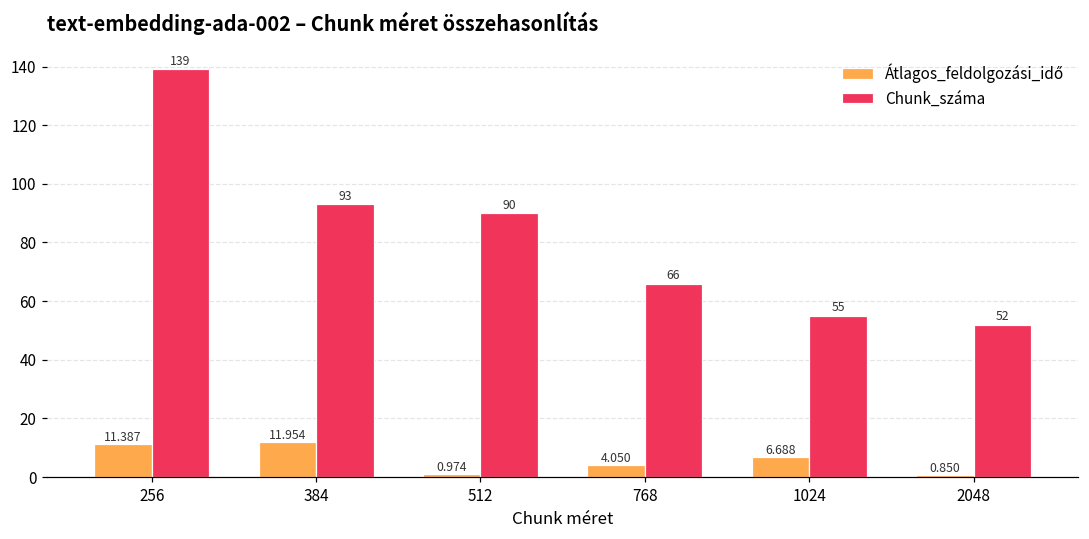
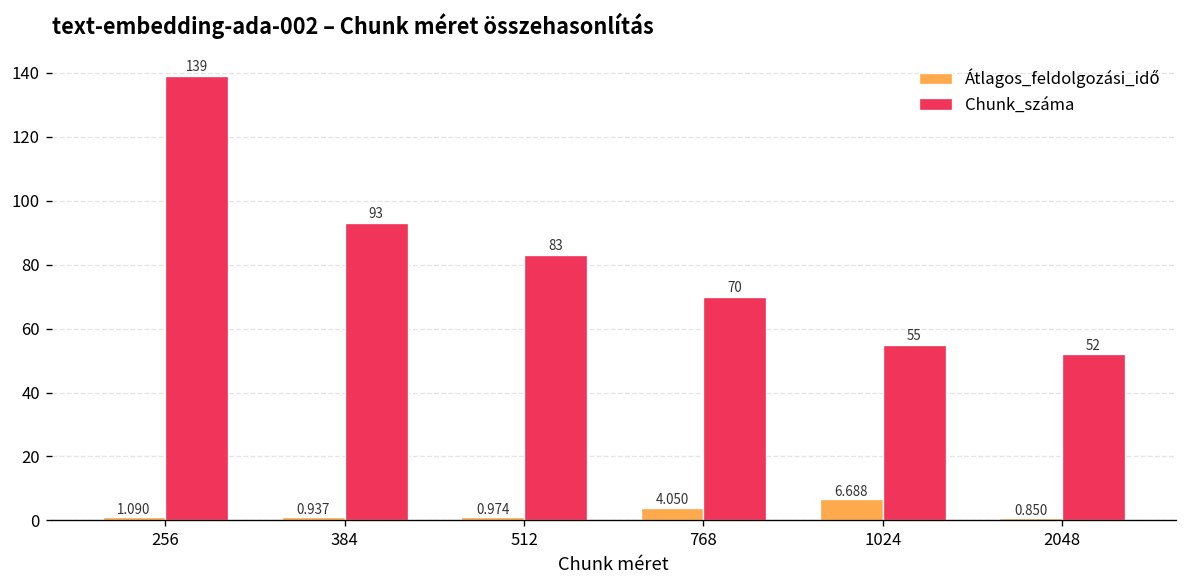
  {
    "Átlagos_feldolgozási_idő": {
-     "256": 11.387,
-     "384": 11.954,
+     "256": 1.090,
+     "384": 0.937,
      "512": 0.974,
      "768": 4.050,
      "1024": 6.688,
      "2048": 0.850
    },
    "Chunk_száma": {
      "256": 139,
      "384": 93,
-     "512": 90,
-     "768": 66,
+     "512": 83,
+     "768": 70,
      "1024": 55,
      "2048": 52
    }
  }
